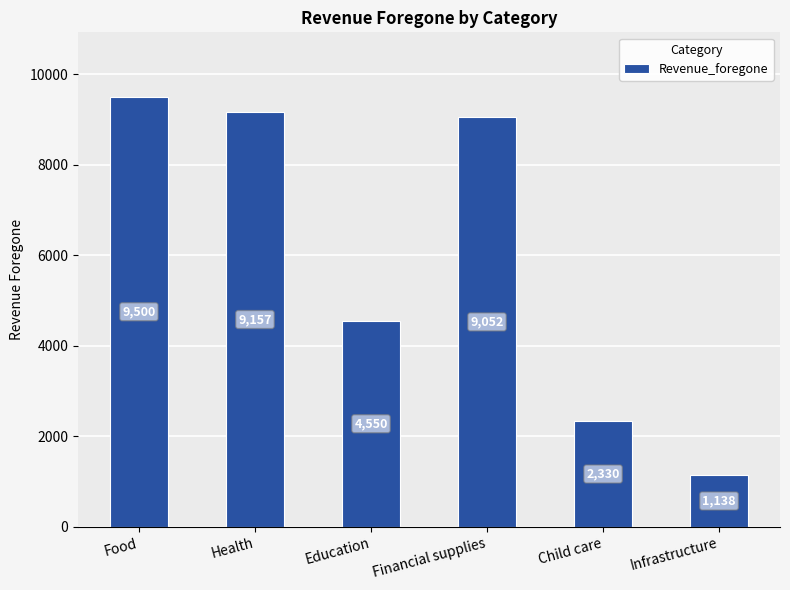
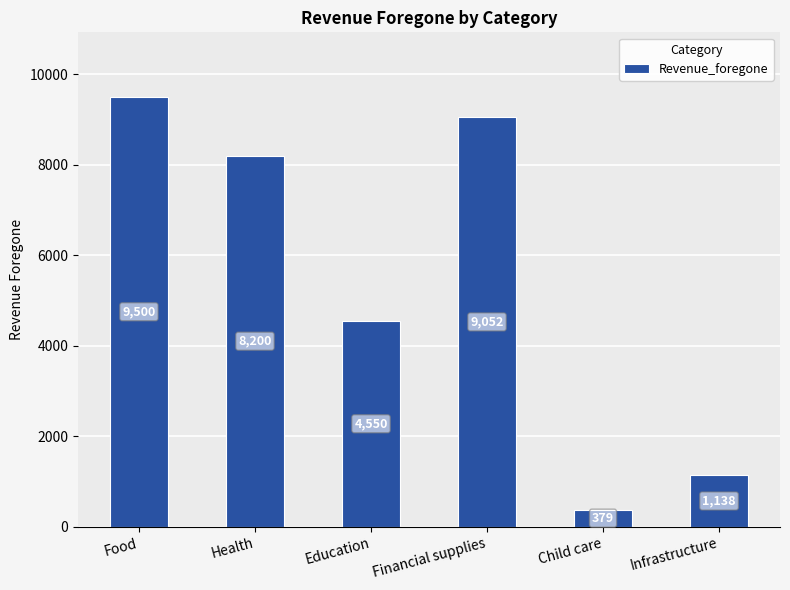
  {
-   "Health": "9,157",
-   "Child care": "2,330"
+   "Health": "8,200",
+   "Child care": "379"
  }
